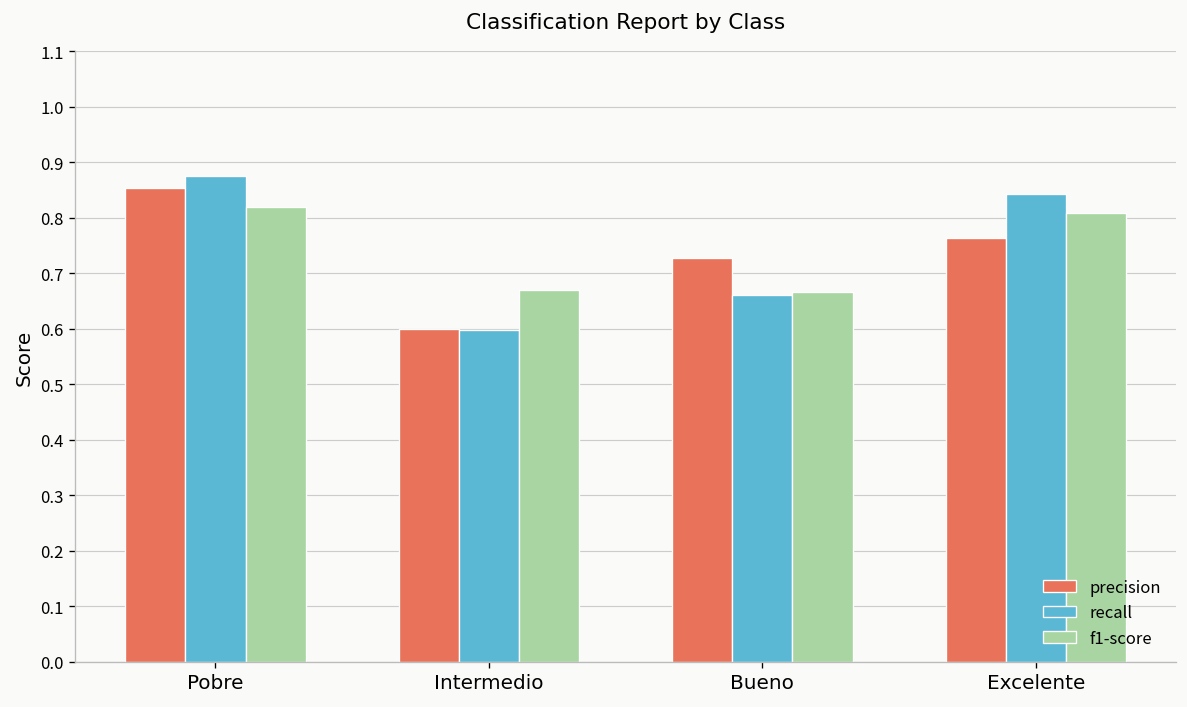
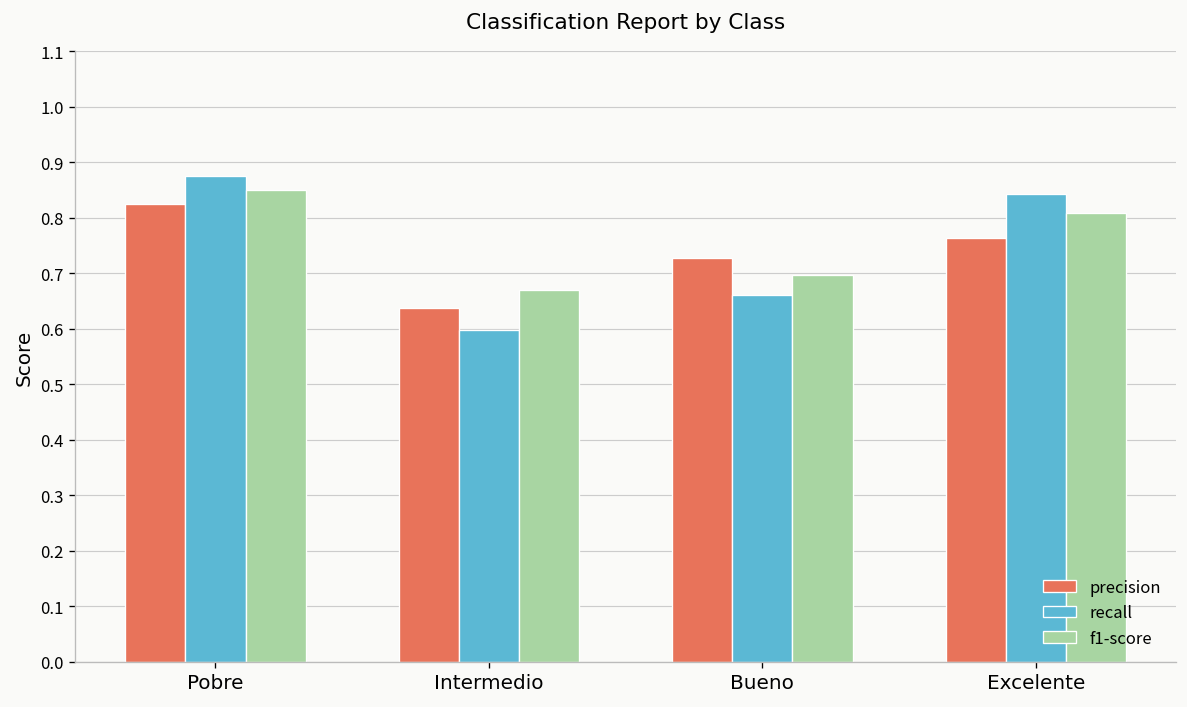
  {
    "precision": {
-     "Pobre": 0.85,
-     "Intermedio": 0.60,
+     "Pobre": 0.82,
+     "Intermedio": 0.64,
      "Bueno": 0.73,
      "Excelente": 0.76
    },
    "recall": {
      "Pobre": 0.88,
      "Intermedio": 0.60,
      "Bueno": 0.66,
      "Excelente": 0.84
    },
    "f1-score": {
-     "Pobre": 0.82,
+     "Pobre": 0.85,
      "Intermedio": 0.67,
-     "Bueno": 0.67,
+     "Bueno": 0.70,
      "Excelente": 0.81
    }
  }
